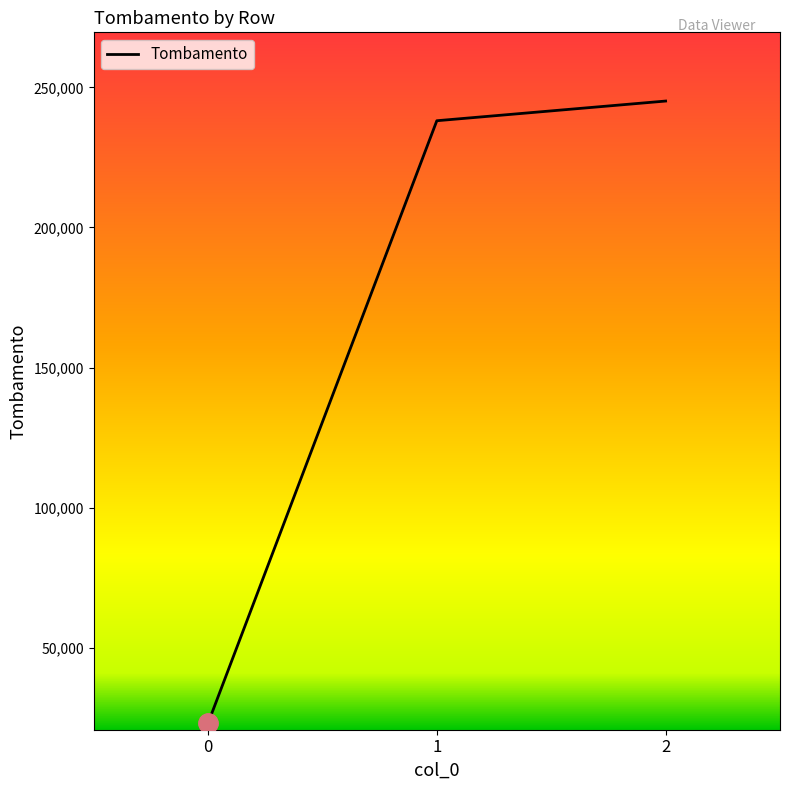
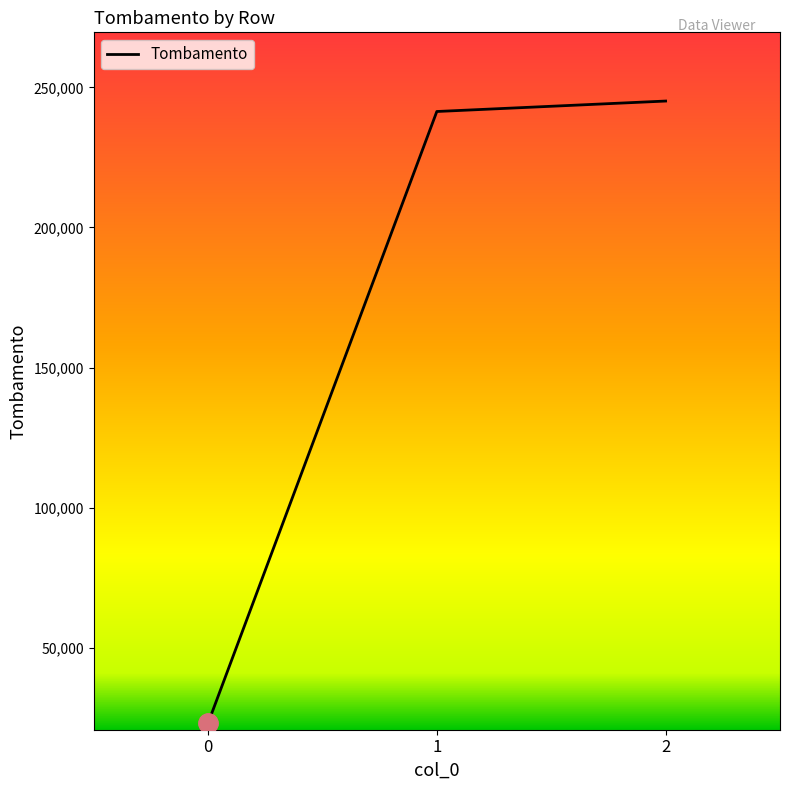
  {
    "Tombamento": {
-     "1": "238,000",
+     "1": "241,000",
      "2": "245,000"
    }
  }
